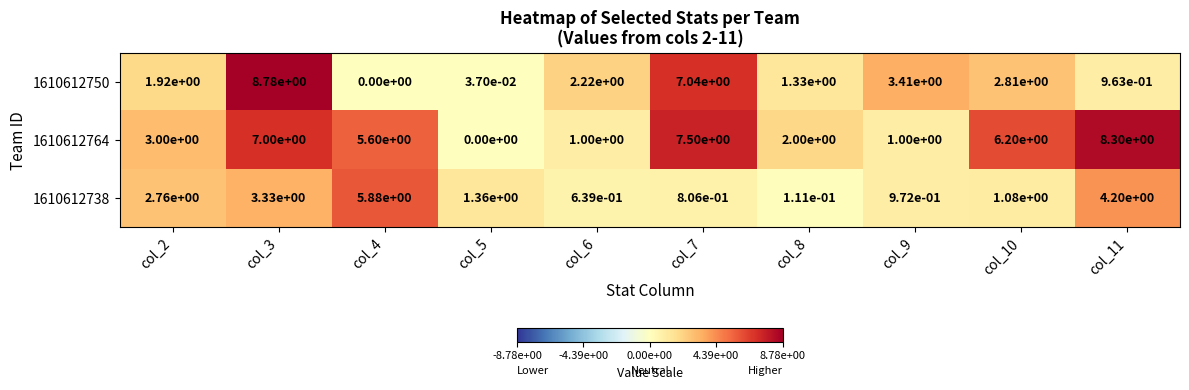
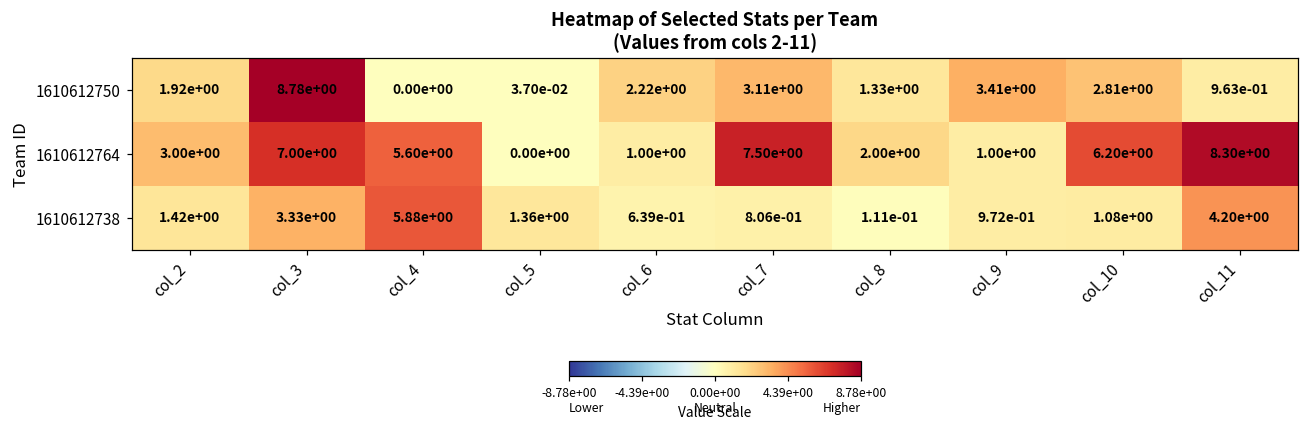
  {
    "1610612750": {
      "col_2": "1.92e+00",
      "col_3": "8.78e+00",
      "col_4": "0.00e+00",
      "col_5": "3.70e-02",
      "col_6": "2.22e+00",
-     "col_7": "7.04e+00",
+     "col_7": "3.11e+00",
      "col_8": "1.33e+00",
      "col_9": "3.41e+00",
      "col_10": "2.81e+00",
      "col_11": "9.63e-01"
    },
    "1610612764": {
      "col_2": "3.00e+00",
      "col_3": "7.00e+00",
      "col_4": "5.60e+00",
      "col_5": "0.00e+00",
      "col_6": "1.00e+00",
      "col_7": "7.50e+00",
      "col_8": "2.00e+00",
      "col_9": "1.00e+00",
      "col_10": "6.20e+00",
      "col_11": "8.30e+00"
    },
    "1610612738": {
-     "col_2": "2.76e+00",
+     "col_2": "1.42e+00",
      "col_3": "3.33e+00",
      "col_4": "5.88e+00",
      "col_5": "1.36e+00",
      "col_6": "6.39e-01",
      "col_7": "8.06e-01",
      "col_8": "1.11e-01",
      "col_9": "9.72e-01",
      "col_10": "1.08e+00",
      "col_11": "4.20e+00"
    }
  }
